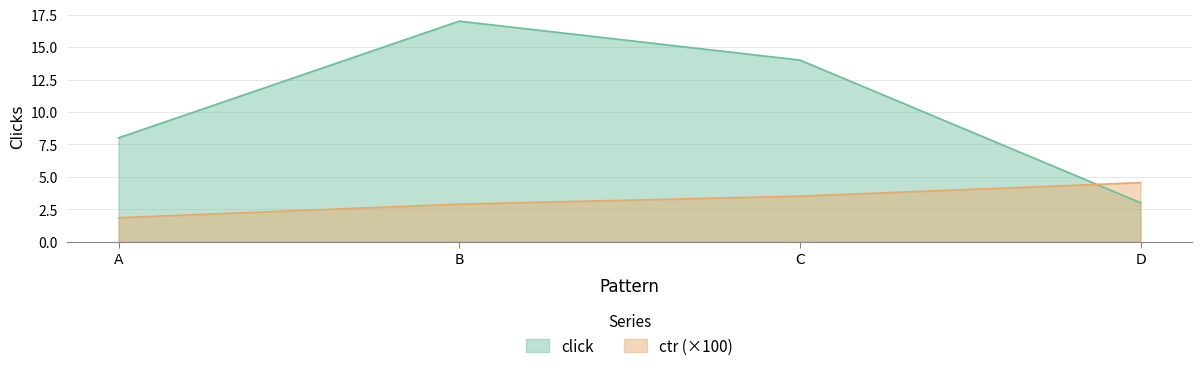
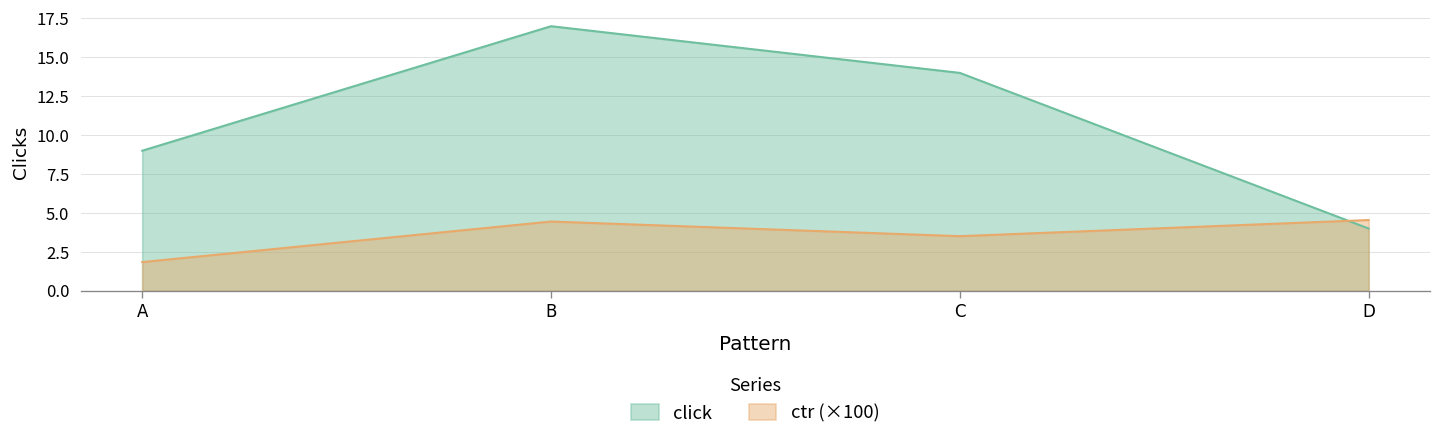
  {
    "click": {
-     "A": 8,
+     "A": 9,
      "B": 17,
      "C": 14,
-     "D": 3
+     "D": 4
    },
    "ctr (×100)": {
      "A": 1.8,
-     "B": 2.9,
+     "B": 4.5,
      "C": 3.5,
      "D": 4.5
    }
  }
